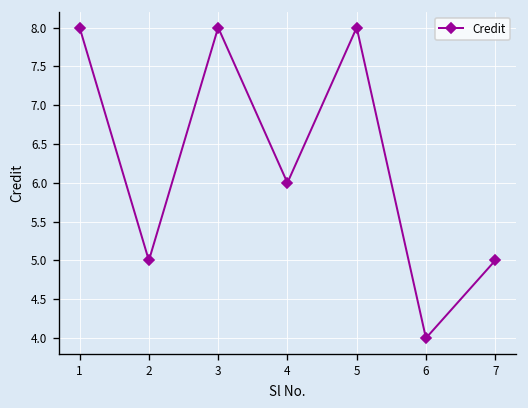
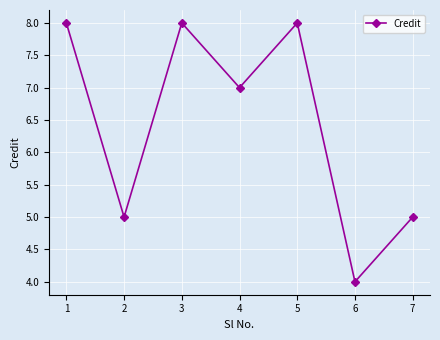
  {
    "1": 8,
    "2": 5,
    "3": 8,
-   "4": 6,
+   "4": 7,
    "5": 8,
    "6": 4,
    "7": 5
  }
